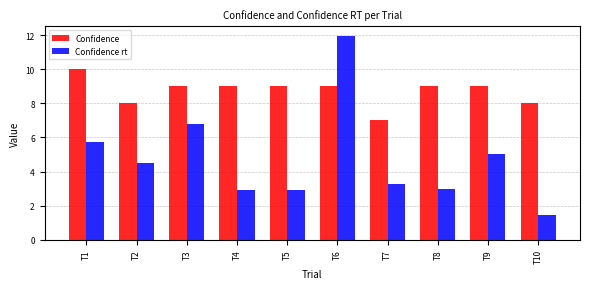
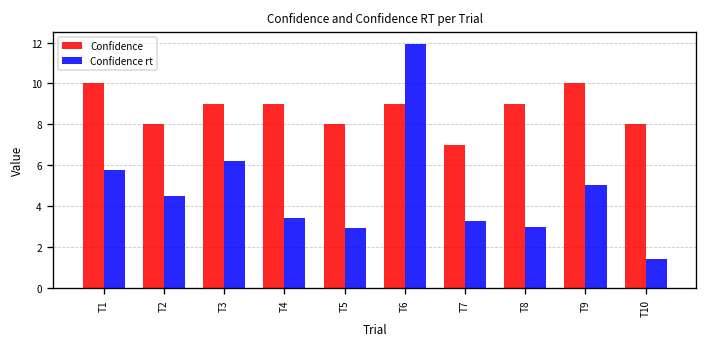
  {
    "Confidence": {
      "T1": 10,
      "T2": 8,
      "T3": 9,
      "T4": 9,
-     "T5": 9,
+     "T5": 8,
      "T6": 9,
      "T7": 7,
      "T8": 9,
-     "T9": 9,
+     "T9": 10,
      "T10": 8
    },
    "Confidence rt": {
      "T1": 5.8,
      "T2": 4.5,
-     "T3": 6.8,
-     "T4": 2.9,
+     "T3": 6.2,
+     "T4": 3.4,
      "T5": 2.9,
      "T6": 11.9,
      "T7": 3.3,
      "T8": 3.0,
      "T9": 5.0,
      "T10": 1.4
    }
  }
